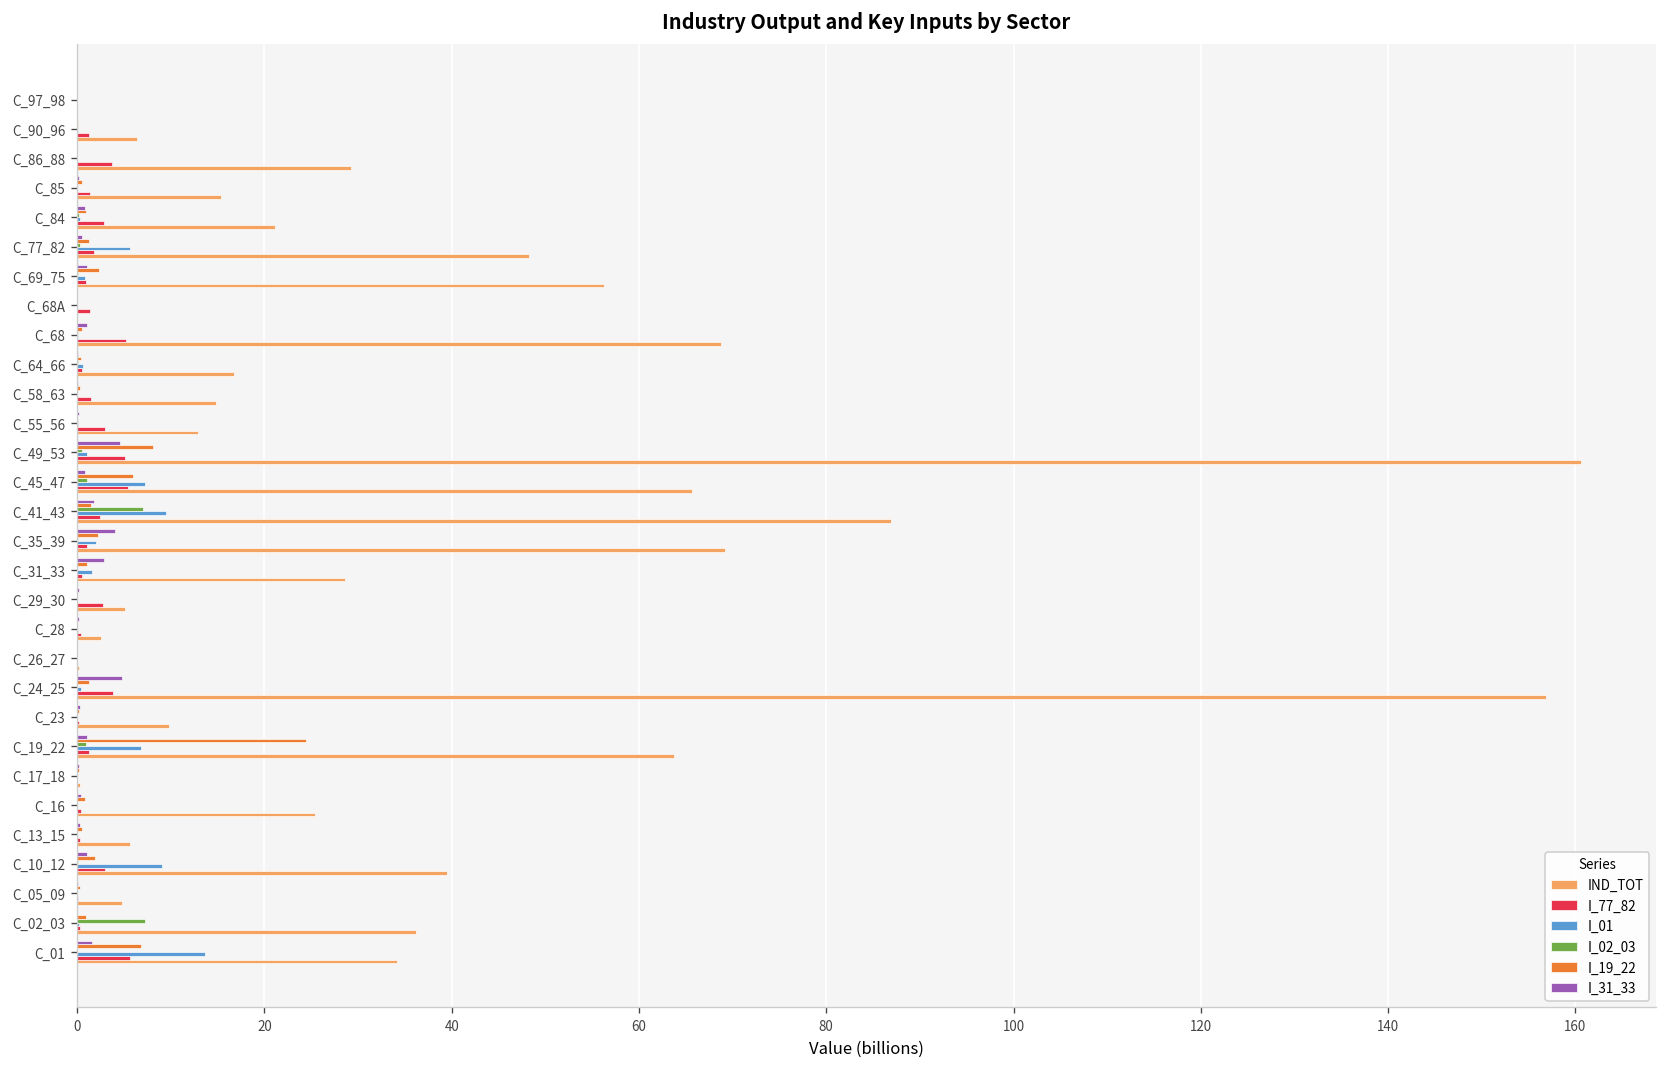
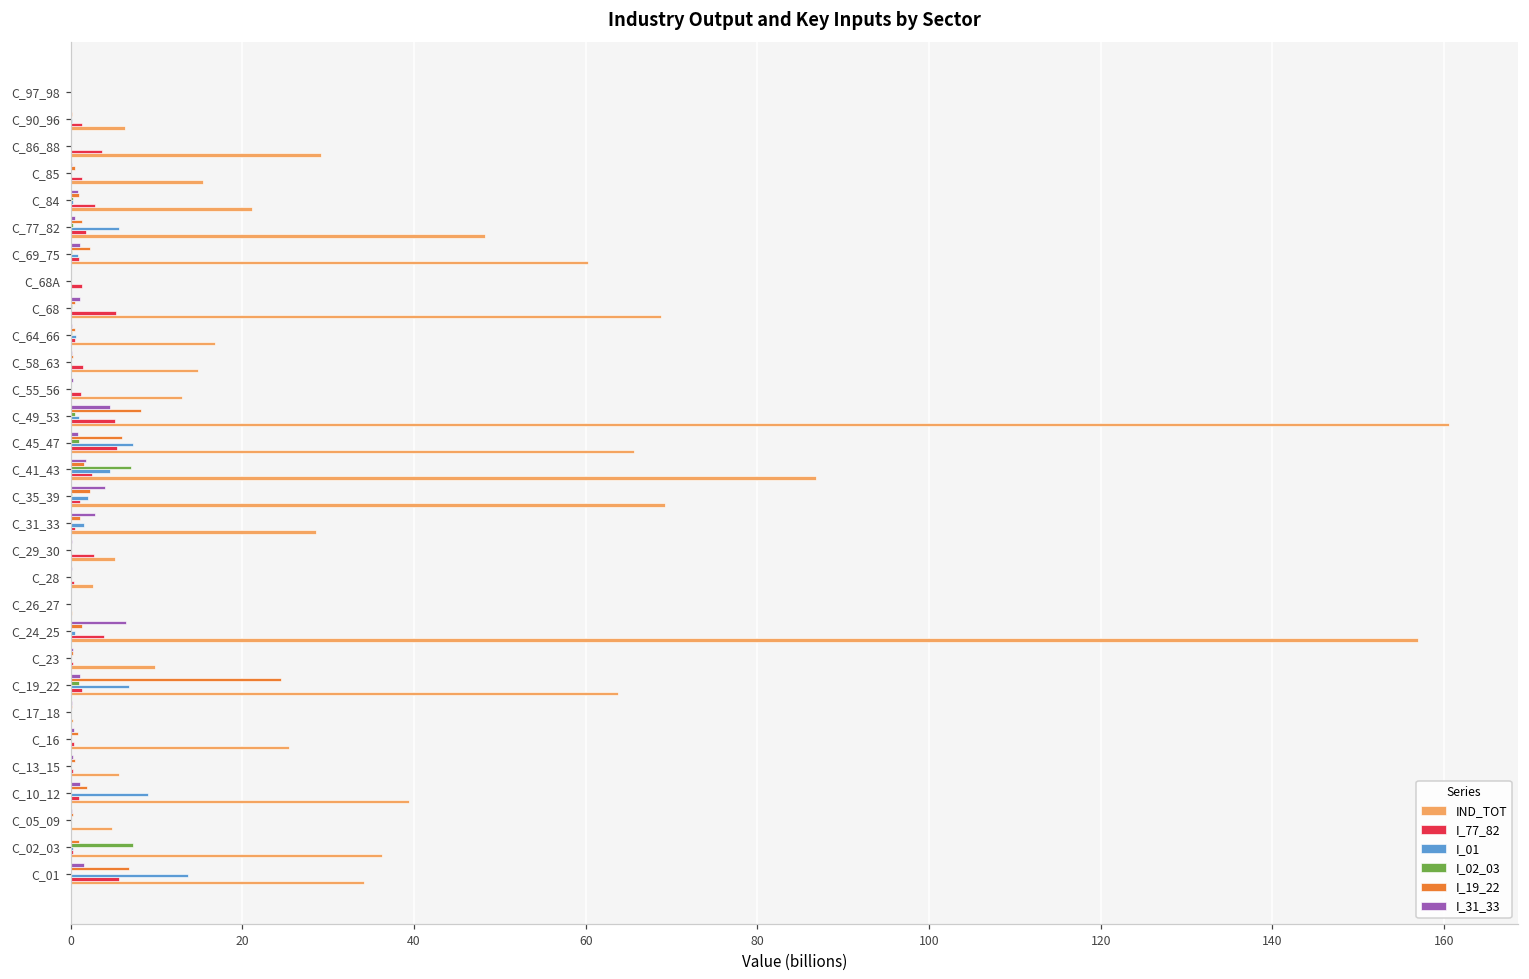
  {
    "IND_TOT": {
      "C_97_98": 0,
      "C_90_96": 6,
      "C_86_88": 29,
      "C_85": 15,
      "C_84": 21,
      "C_77_82": 48,
-     "C_69_75": 56,
+     "C_69_75": 60,
      "C_68A": 0,
      "C_68": 69,
      "C_64_66": 17,
      "C_58_63": 15,
      "C_55_56": 13,
      "C_49_53": 161,
      "C_45_47": 66,
      "C_41_43": 87,
      "C_35_39": 69,
      "C_31_33": 29,
      "C_29_30": 5,
      "C_28": 3,
      "C_24_25": 157,
      "C_23": 10,
      "C_19_22": 64,
      "C_17_18": 0,
      "C_16": 25,
      "C_13_15": 6,
      "C_10_12": 39,
      "C_05_09": 5,
      "C_02_03": 36,
      "C_01": 34
    },
    "I_77_82": {
      "C_97_98": 0,
      "C_90_96": 1,
      "C_86_88": 4,
      "C_85": 1,
      "C_84": 3,
      "C_77_82": 2,
      "C_69_75": 1,
      "C_68A": 1,
      "C_68": 5,
      "C_64_66": 1,
      "C_58_63": 1,
-     "C_55_56": 3,
+     "C_55_56": 1,
      "C_49_53": 5,
      "C_45_47": 5,
      "C_41_43": 2,
      "C_35_39": 1,
      "C_31_33": 1,
      "C_29_30": 3,
      "C_28": 0,
      "C_24_25": 4,
      "C_19_22": 1,
      "C_16": 0,
-     "C_10_12": 3,
+     "C_10_12": 1,
      "C_01": 6
    },
    "I_01": {
      "C_97_98": 0,
      "C_86_88": 0,
      "C_77_82": 6,
      "C_69_75": 1,
      "C_68A": 0,
      "C_64_66": 1,
      "C_49_53": 1,
      "C_45_47": 7,
-     "C_41_43": 9,
+     "C_41_43": 5,
      "C_35_39": 2,
      "C_31_33": 2,
      "C_29_30": 0,
      "C_26_27": 0,
      "C_24_25": 0,
      "C_19_22": 7,
      "C_10_12": 9,
      "C_01": 14
    },
    "I_02_03": {
      "C_97_98": 0,
      "C_68A": 0,
      "C_49_53": 0,
      "C_45_47": 1,
      "C_41_43": 7,
      "C_28": 0,
      "C_26_27": 0,
      "C_23": 0,
      "C_19_22": 1,
      "C_02_03": 7
    },
    "I_19_22": {
      "C_97_98": 0,
      "C_86_88": 0,
      "C_85": 1,
      "C_84": 1,
      "C_77_82": 1,
      "C_69_75": 2,
      "C_68A": 0,
      "C_68": 1,
      "C_64_66": 0,
      "C_49_53": 8,
      "C_45_47": 6,
      "C_41_43": 2,
      "C_35_39": 2,
      "C_31_33": 1,
      "C_24_25": 1,
      "C_19_22": 25,
      "C_16": 1,
      "C_13_15": 0,
      "C_10_12": 2,
      "C_02_03": 1,
      "C_01": 7
    },
    "I_31_33": {
      "C_97_98": 0,
      "C_86_88": 0,
      "C_84": 1,
      "C_77_82": 1,
      "C_69_75": 1,
      "C_68": 1,
      "C_49_53": 5,
      "C_45_47": 1,
      "C_41_43": 2,
      "C_35_39": 4,
      "C_31_33": 3,
-     "C_24_25": 5,
+     "C_24_25": 6,
      "C_19_22": 1,
      "C_16": 0,
      "C_10_12": 1,
      "C_01": 2
    }
  }
